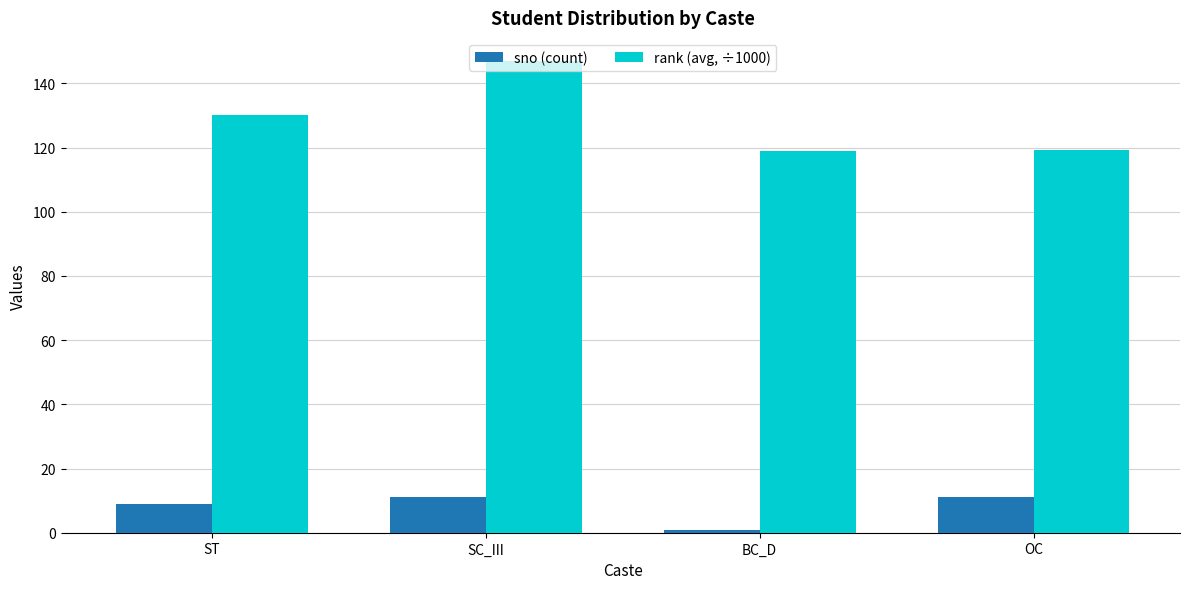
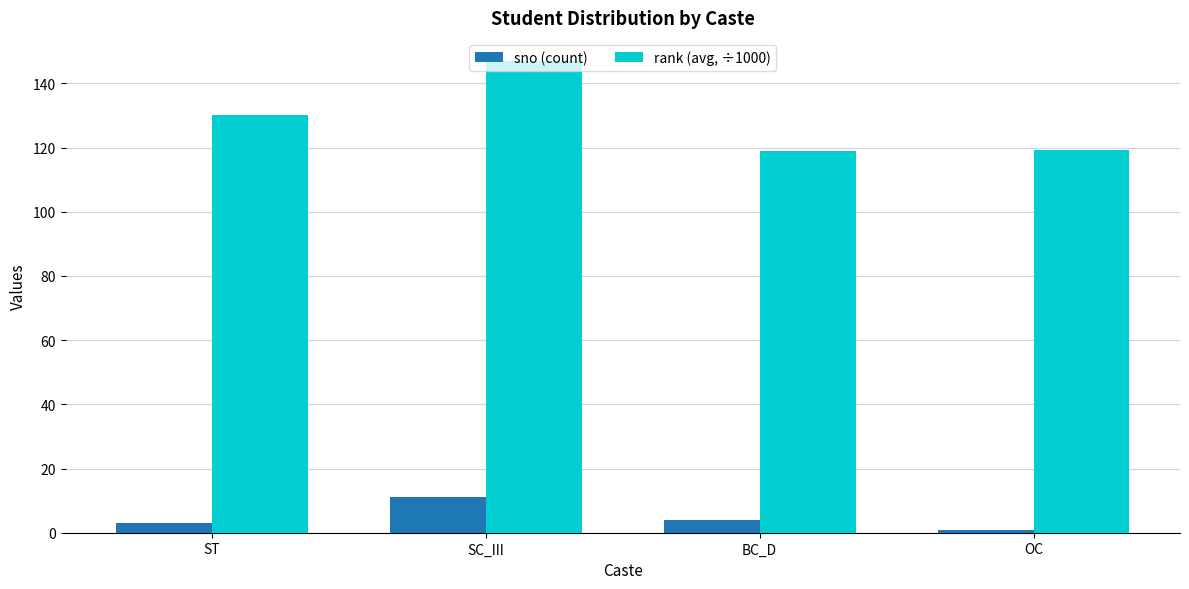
  {
    "sno (count)": {
-     "ST": 9,
+     "ST": 3,
      "SC_III": 11,
-     "BC_D": 1,
-     "OC": 11
+     "BC_D": 4,
+     "OC": 1
    },
    "rank (avg, ÷1000)": {
      "ST": 130,
      "BC_D": 119,
      "OC": 119
    }
  }
